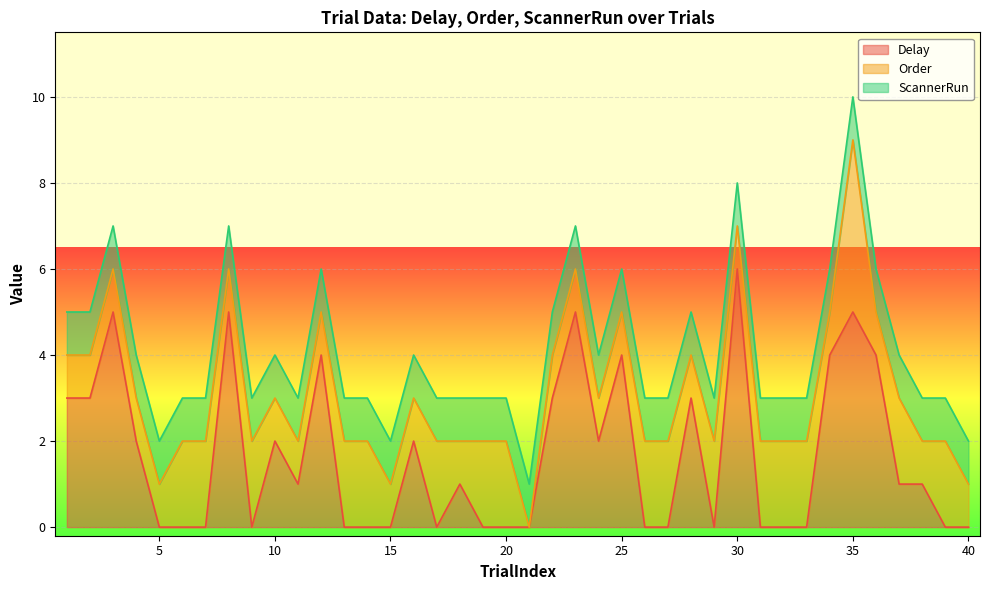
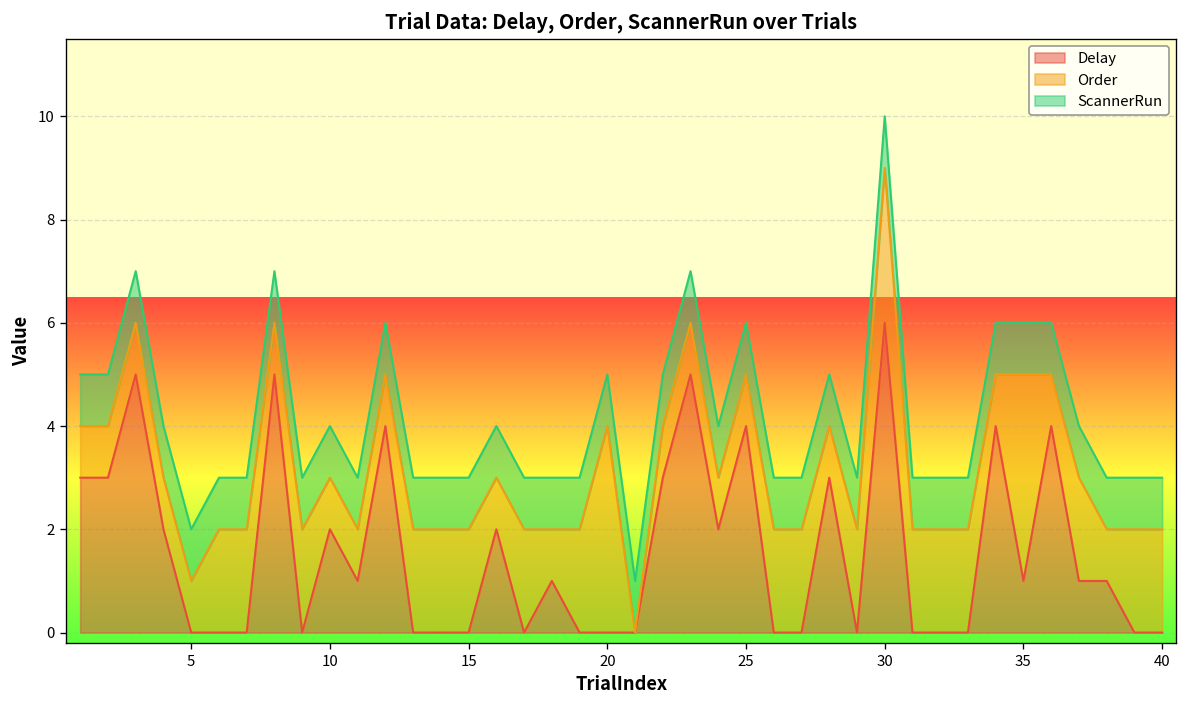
  {
    "Delay": {
      "5": 0,
      "10": 2,
      "15": 0,
      "20": 0,
      "25": 4,
      "30": 6,
-     "35": 5,
+     "35": 1,
      "40": 0
    },
    "Order": {
      "5": 1,
      "10": 3,
-     "15": 1,
-     "20": 2,
+     "15": 2,
+     "20": 4,
      "25": 5,
-     "30": 1,
-     "40": 1
+     "30": 3,
+     "40": 2
    },
    "ScannerRun": {
      "5": 2,
      "10": 4,
      "25": 6
    }
  }
